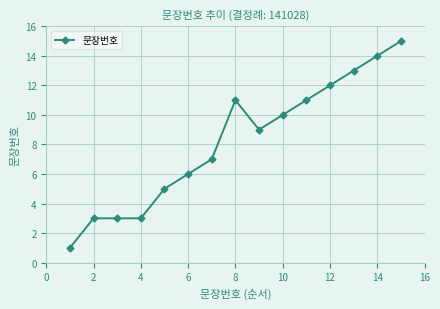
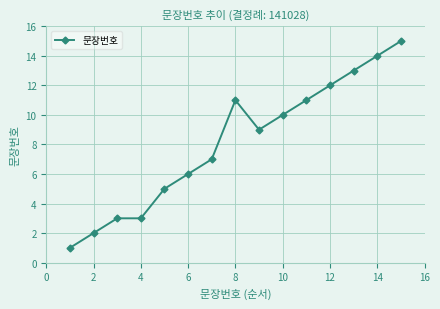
  {
-   "2": 3,
+   "2": 2,
    "4": 3,
    "6": 6,
    "8": 11,
    "10": 10,
    "12": 12,
    "14": 14
  }
